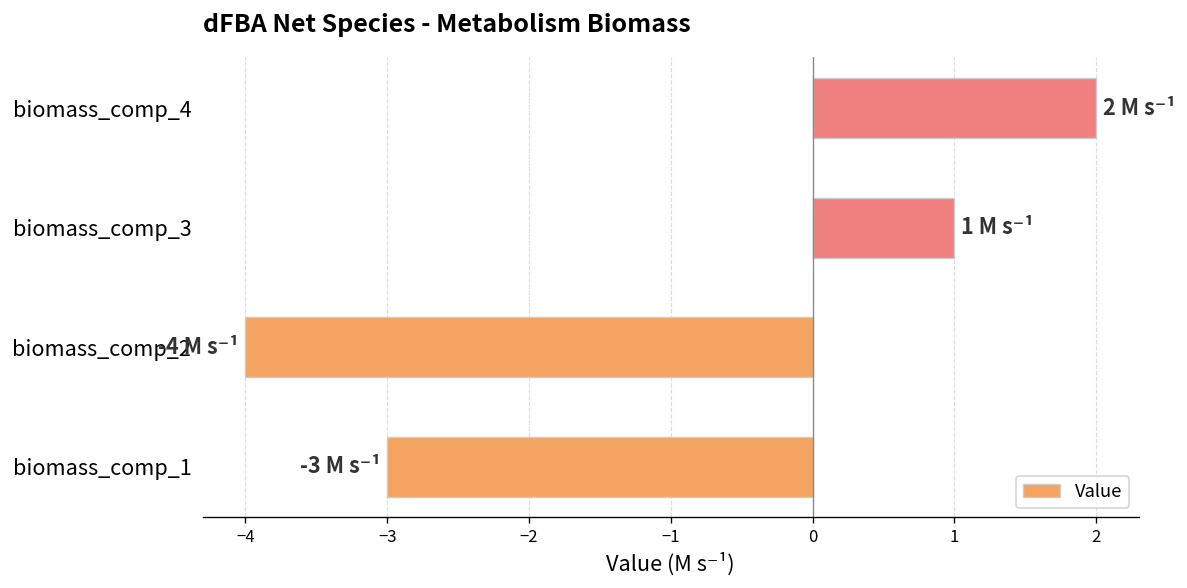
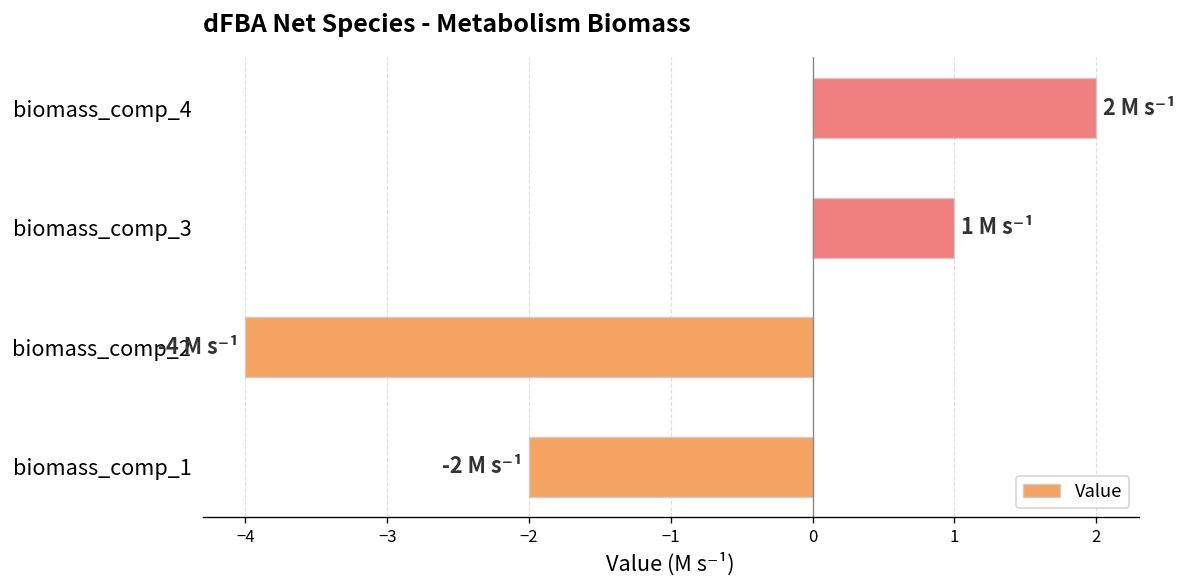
  {
    "biomass_comp_4": 2,
    "biomass_comp_3": 1,
    "biomass_comp_2": -4,
-   "biomass_comp_1": -3
+   "biomass_comp_1": -2
  }
